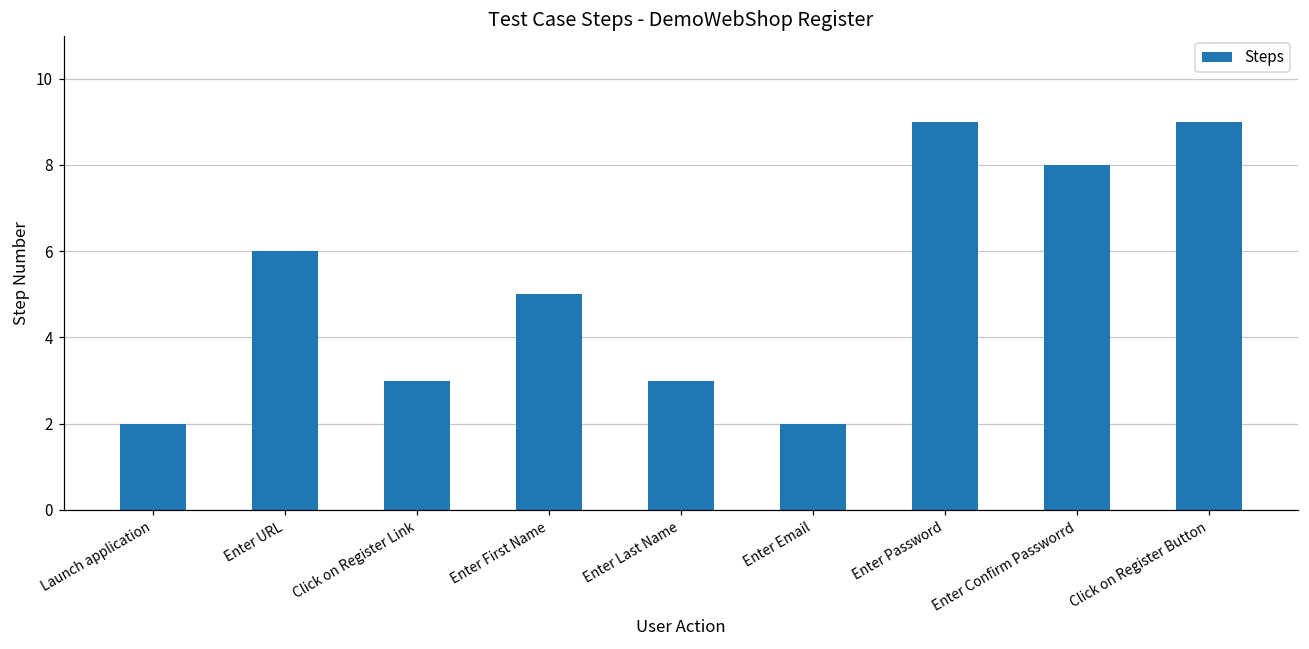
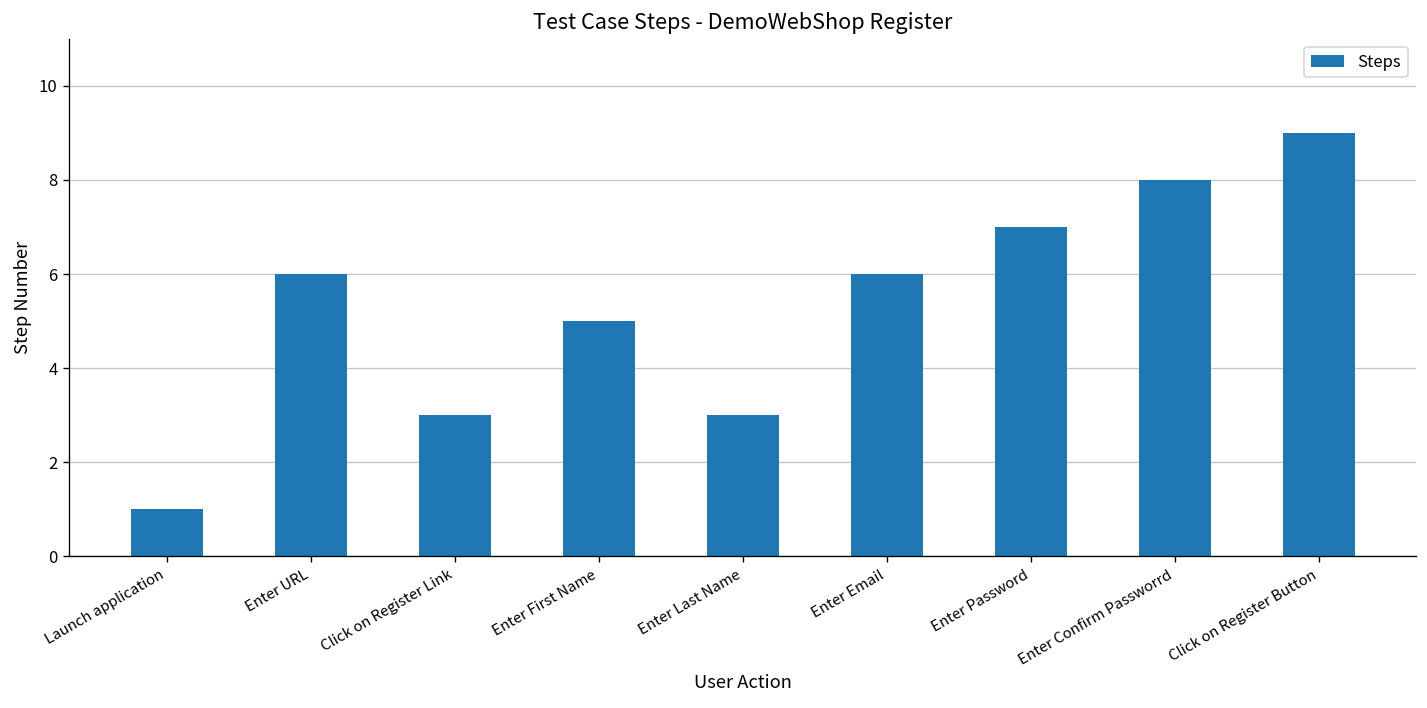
  {
-   "Launch application": 2,
+   "Launch application": 1,
    "Enter URL": 6,
    "Click on Register Link": 3,
    "Enter First Name": 5,
    "Enter Last Name": 3,
-   "Enter Email": 2,
-   "Enter Password": 9,
+   "Enter Email": 6,
+   "Enter Password": 7,
    "Enter Confirm Passworrd": 8,
    "Click on Register Button": 9
  }
